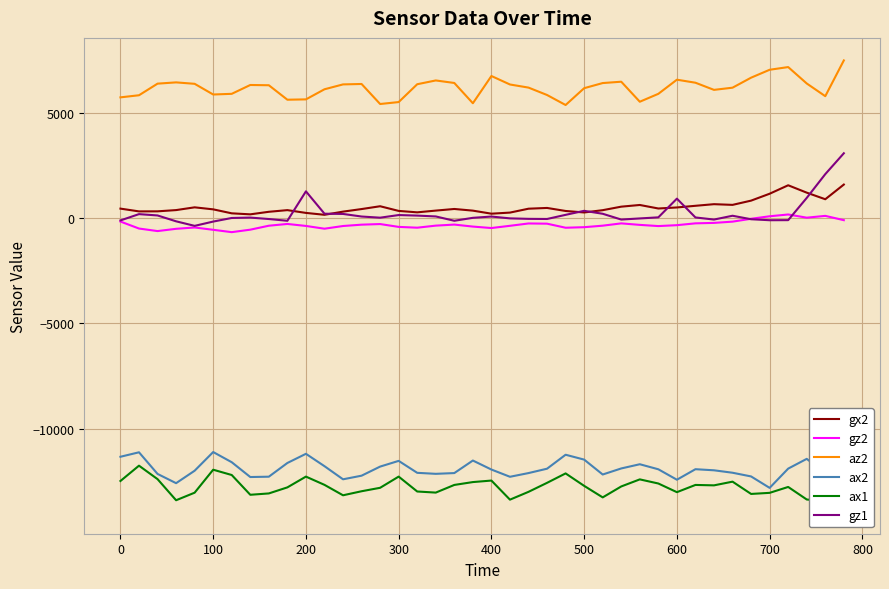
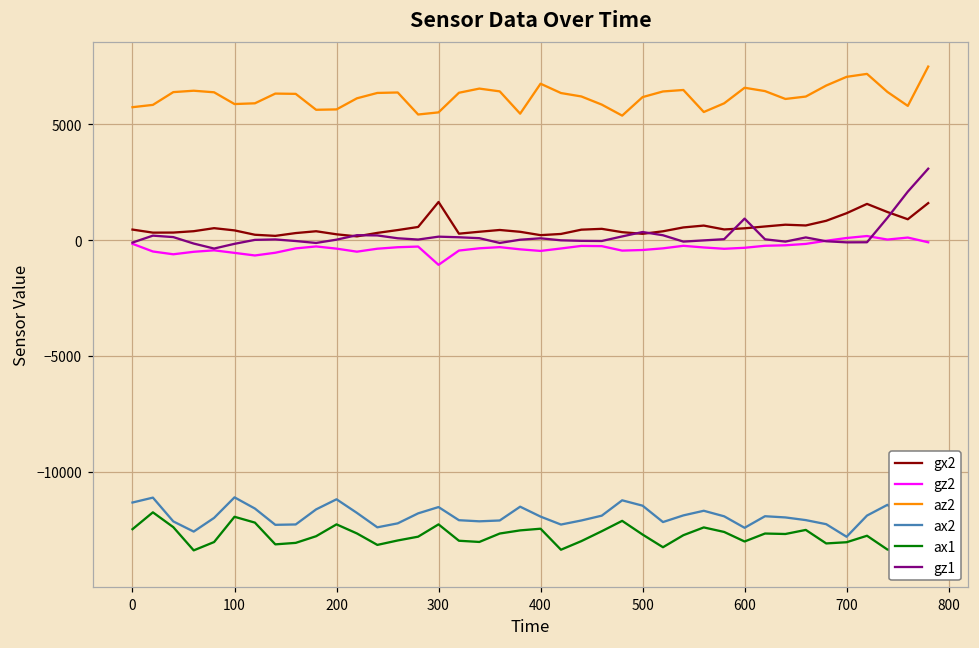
  {
    "gx2": {
      "0": 500,
      "100": 400,
      "200": 300,
-     "300": 300,
+     "300": 1700,
      "400": 200,
      "600": 500,
      "700": 1200
    },
    "gz2": {
      "100": -500,
      "200": -400,
-     "300": -400,
+     "300": -1100,
      "400": -500,
      "500": -400,
      "600": -300,
      "700": 100
    },
    "az2": {
      "0": 5700,
      "100": 5900,
      "200": 5700,
      "300": 5500,
      "400": 6800,
      "500": 6200,
      "600": 6600,
      "700": 7100
    },
    "ax2": {
      "0": -11300,
      "100": -11100,
      "200": -11200,
      "300": -11500,
      "400": -11900,
      "500": -11500,
      "600": -12400,
      "700": -12800
    },
    "ax1": {
      "0": -12500,
      "100": -12000,
      "200": -12300,
      "300": -12300,
      "400": -12500,
      "500": -12700,
      "600": -13000,
      "700": -13100
    },
    "gz1": {
      "100": -200,
-     "200": 1300,
+     "200": 0,
      "300": 200,
      "400": 100,
      "600": 900,
      "700": -100
    }
  }
